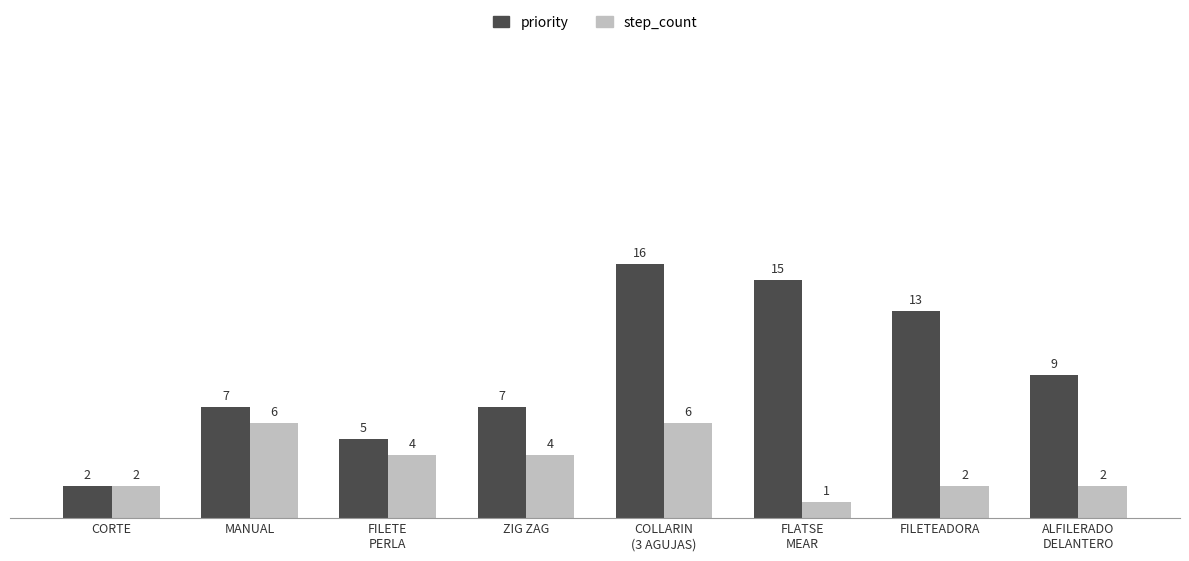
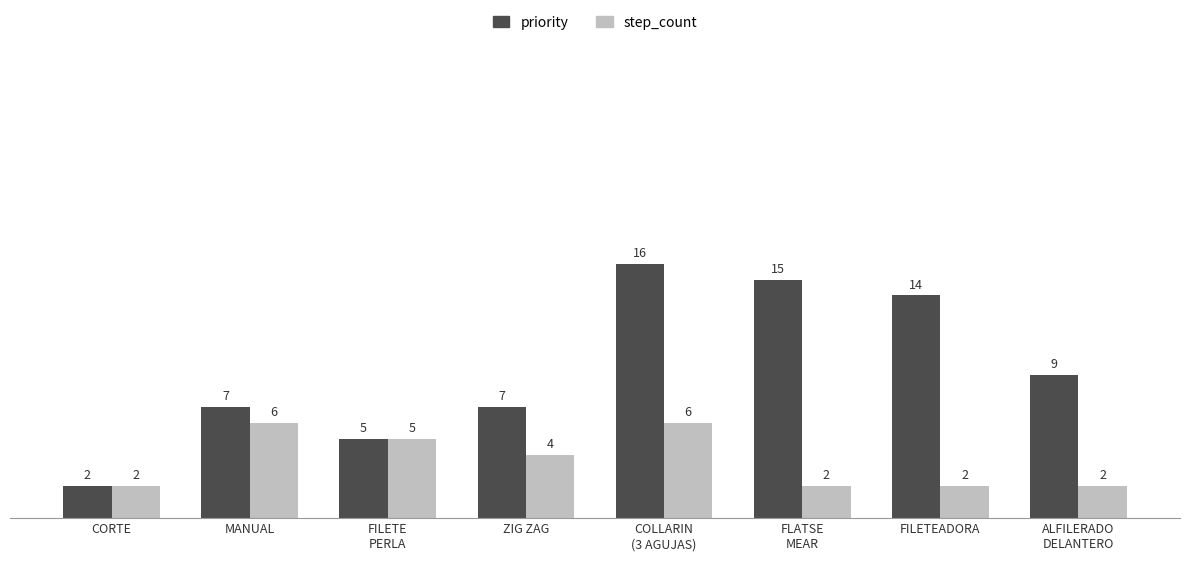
  {
    "priority": {
      "CORTE": 2,
      "MANUAL": 7,
      "FILETE PERLA": 5,
      "ZIG ZAG": 7,
      "COLLARIN (3 AGUJAS)": 16,
      "FLATSE MEAR": 15,
-     "FILETEADORA": 13,
+     "FILETEADORA": 14,
      "ALFILERADO DELANTERO": 9
    },
    "step_count": {
      "CORTE": 2,
      "MANUAL": 6,
-     "FILETE PERLA": 4,
+     "FILETE PERLA": 5,
      "ZIG ZAG": 4,
      "COLLARIN (3 AGUJAS)": 6,
-     "FLATSE MEAR": 1,
+     "FLATSE MEAR": 2,
      "FILETEADORA": 2,
      "ALFILERADO DELANTERO": 2
    }
  }
